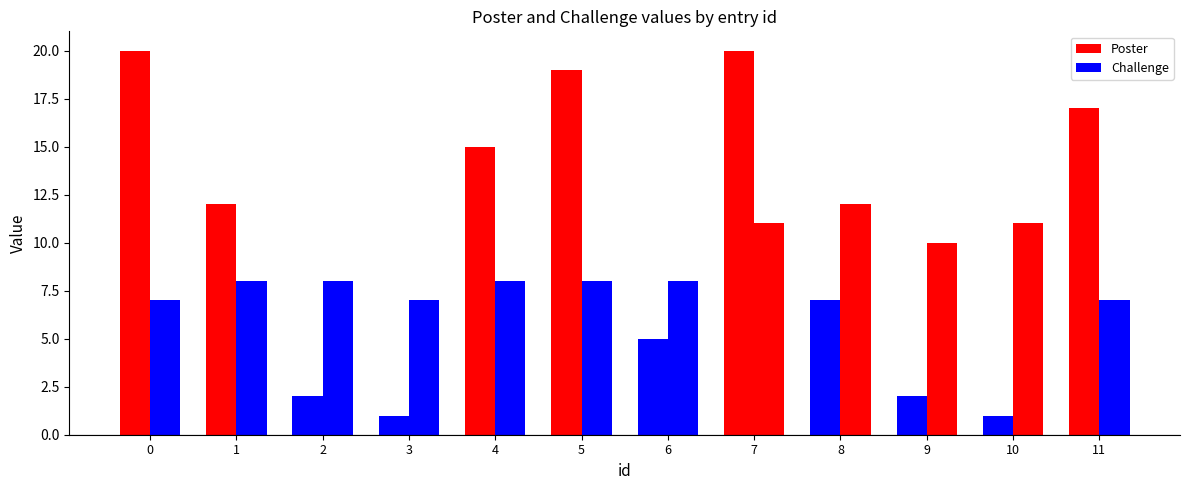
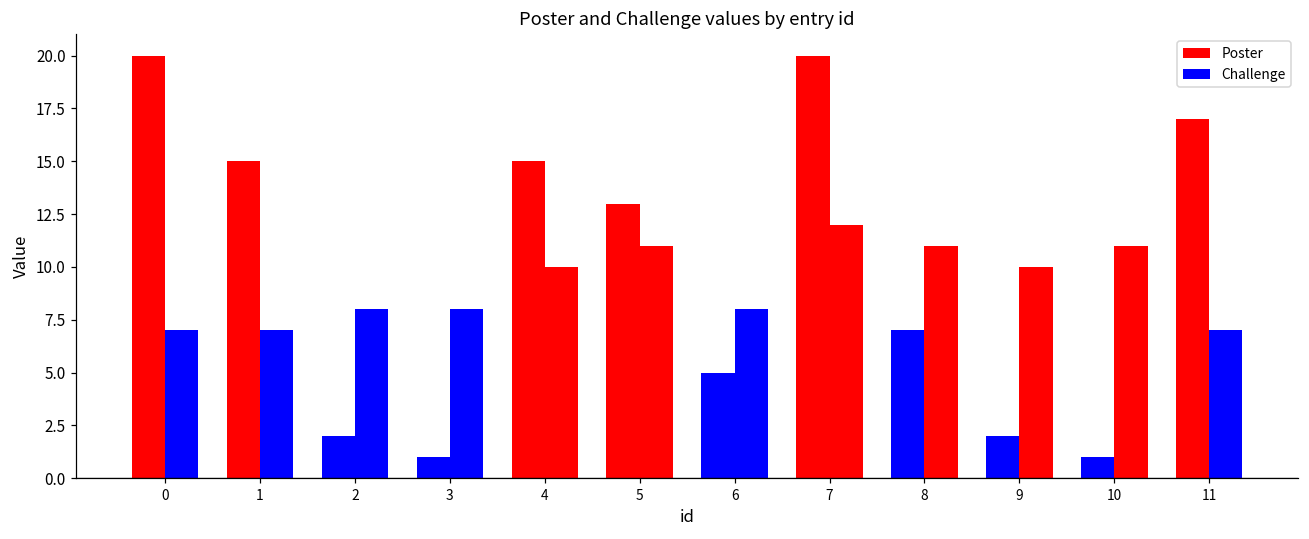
  {
    "Poster": {
      "0": 20,
-     "1": 12,
+     "1": 15,
      "2": 2,
      "3": 1,
      "4": 15,
-     "5": 19,
+     "5": 13,
      "6": 5,
      "7": 20,
      "8": 7,
      "9": 2,
      "10": 1,
      "11": 17
    },
    "Challenge": {
      "0": 7,
-     "1": 8,
+     "1": 7,
      "2": 8,
-     "3": 7,
-     "4": 8,
-     "5": 8,
+     "3": 8,
+     "4": 10,
+     "5": 11,
      "6": 8,
-     "7": 11,
-     "8": 12,
+     "7": 12,
+     "8": 11,
      "9": 10,
      "10": 11,
      "11": 7
    }
  }
